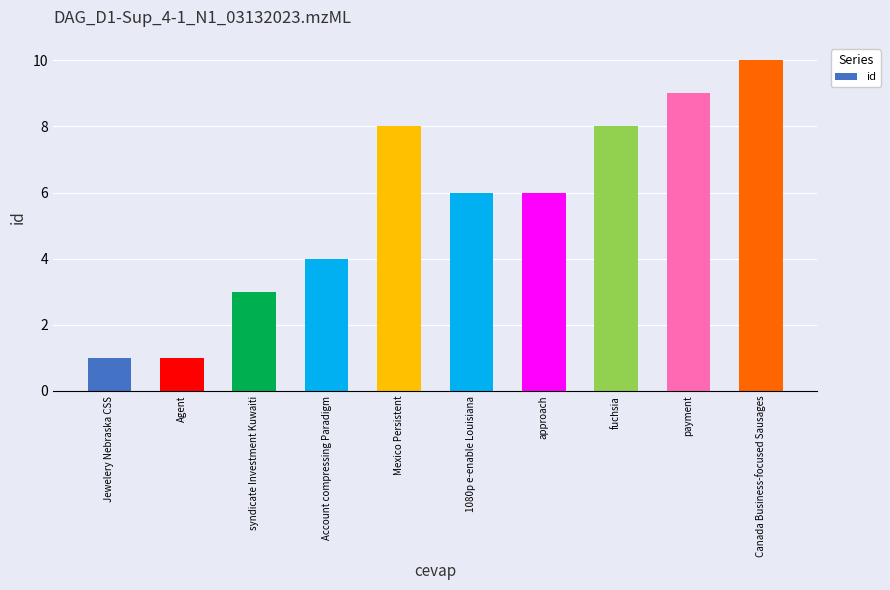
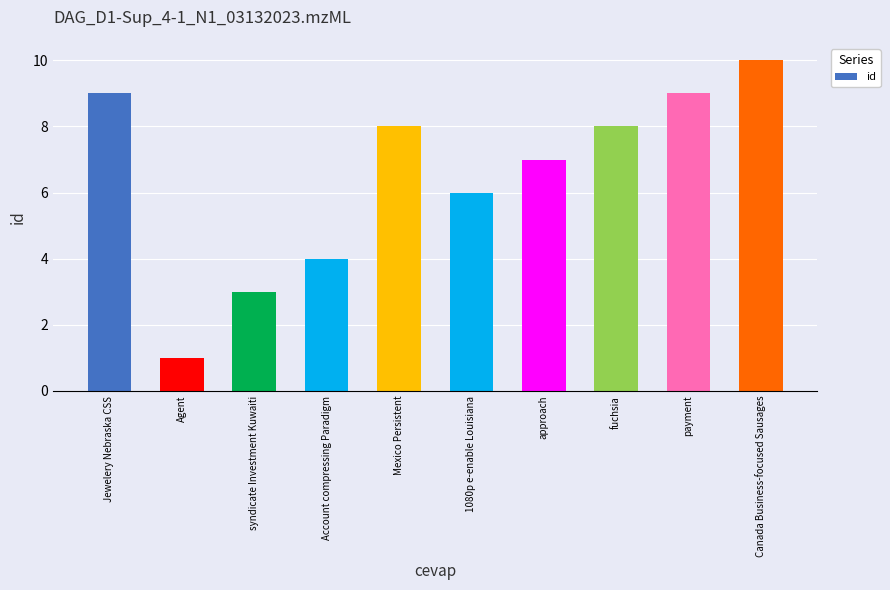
  {
-   "Jewelery Nebraska CSS": 1,
+   "Jewelery Nebraska CSS": 9,
    "Agent": 1,
    "syndicate Investment Kuwaiti": 3,
    "Account compressing Paradigm": 4,
    "Mexico Persistent": 8,
    "1080p e-enable Louisiana": 6,
-   "approach": 6,
+   "approach": 7,
    "fuchsia": 8,
    "payment": 9,
    "Canada Business-focused Sausages": 10
  }
